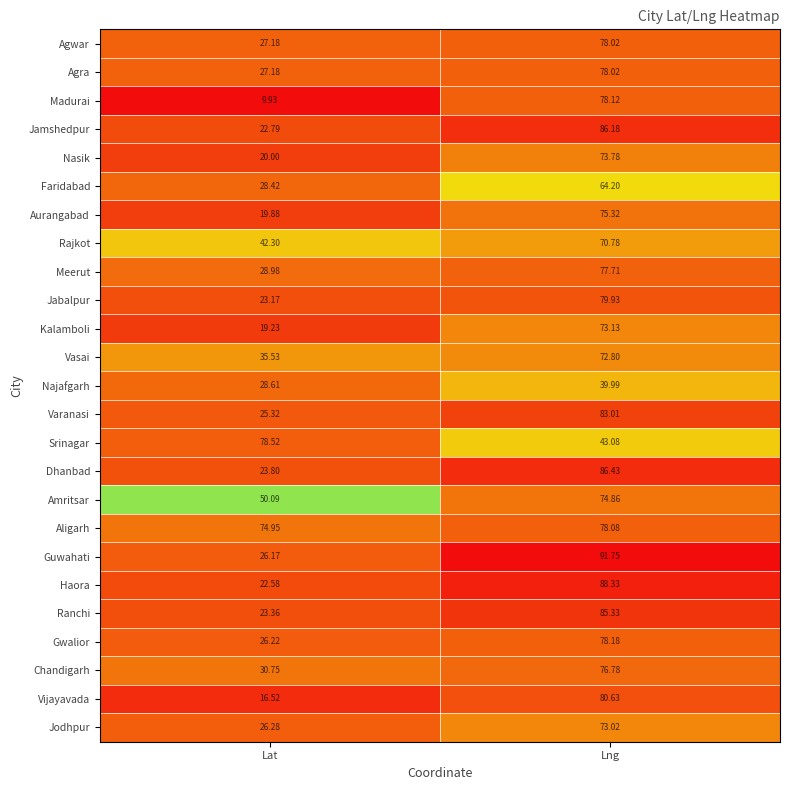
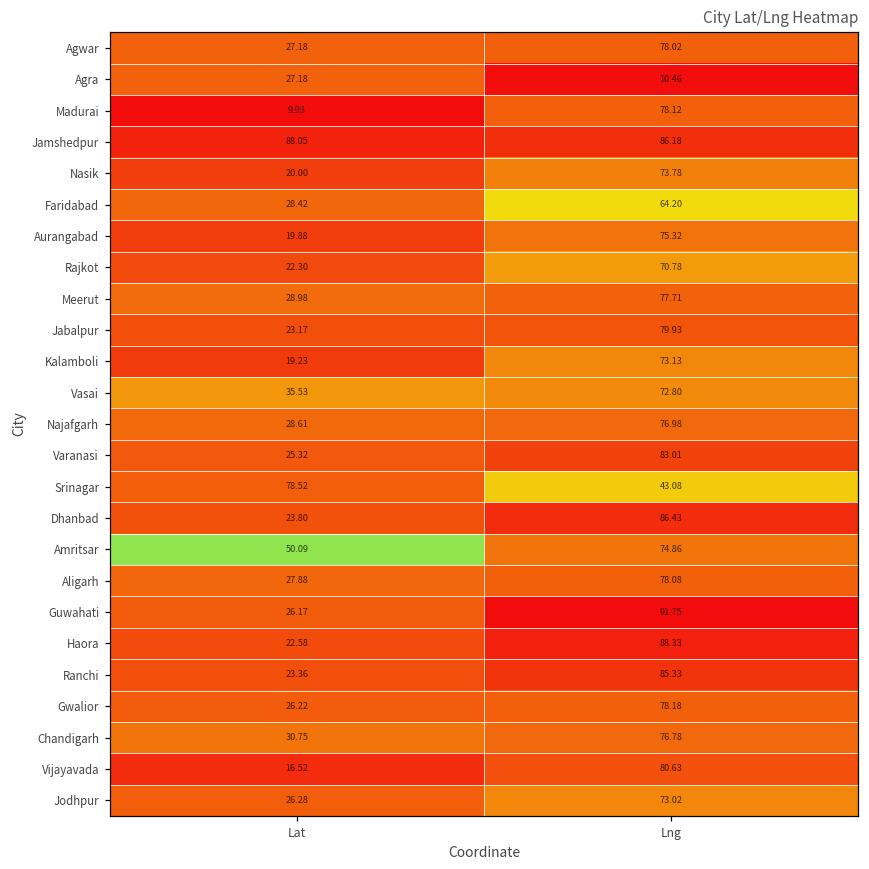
  {
    "Agwar": {
      "Lat": 27.18,
      "Lng": 78.02
    },
    "Agra": {
      "Lat": 27.18,
-     "Lng": 78.02
+     "Lng": 10.46
    },
    "Madurai": {
      "Lat": 9.93,
      "Lng": 78.12
    },
    "Jamshedpur": {
-     "Lat": 22.79,
+     "Lat": 88.05,
      "Lng": 86.18
    },
    "Nasik": {
      "Lat": 20.00,
      "Lng": 73.78
    },
    "Faridabad": {
      "Lat": 28.42,
      "Lng": 64.20
    },
    "Aurangabad": {
      "Lat": 19.88,
      "Lng": 75.32
    },
    "Rajkot": {
-     "Lat": 42.30,
+     "Lat": 22.30,
      "Lng": 70.78
    },
    "Meerut": {
      "Lat": 28.98,
      "Lng": 77.71
    },
    "Jabalpur": {
      "Lat": 23.17,
      "Lng": 79.93
    },
    "Kalamboli": {
      "Lat": 19.23,
      "Lng": 73.13
    },
    "Vasai": {
      "Lat": 35.53,
      "Lng": 72.80
    },
    "Najafgarh": {
      "Lat": 28.61,
-     "Lng": 39.99
+     "Lng": 76.98
    },
    "Varanasi": {
      "Lat": 25.32,
      "Lng": 83.01
    },
    "Srinagar": {
      "Lat": 78.52,
      "Lng": 43.08
    },
    "Dhanbad": {
      "Lat": 23.80,
      "Lng": 86.43
    },
    "Amritsar": {
      "Lat": 50.09,
      "Lng": 74.86
    },
    "Aligarh": {
-     "Lat": 74.95,
+     "Lat": 27.88,
      "Lng": 78.08
    },
    "Guwahati": {
      "Lat": 26.17,
      "Lng": 91.75
    },
    "Haora": {
      "Lat": 22.58,
      "Lng": 88.33
    },
    "Ranchi": {
      "Lat": 23.36,
      "Lng": 85.33
    },
    "Gwalior": {
      "Lat": 26.22,
      "Lng": 78.18
    },
    "Chandigarh": {
      "Lat": 30.75,
      "Lng": 76.78
    },
    "Vijayavada": {
      "Lat": 16.52,
      "Lng": 80.63
    },
    "Jodhpur": {
      "Lat": 26.28,
      "Lng": 73.02
    }
  }
